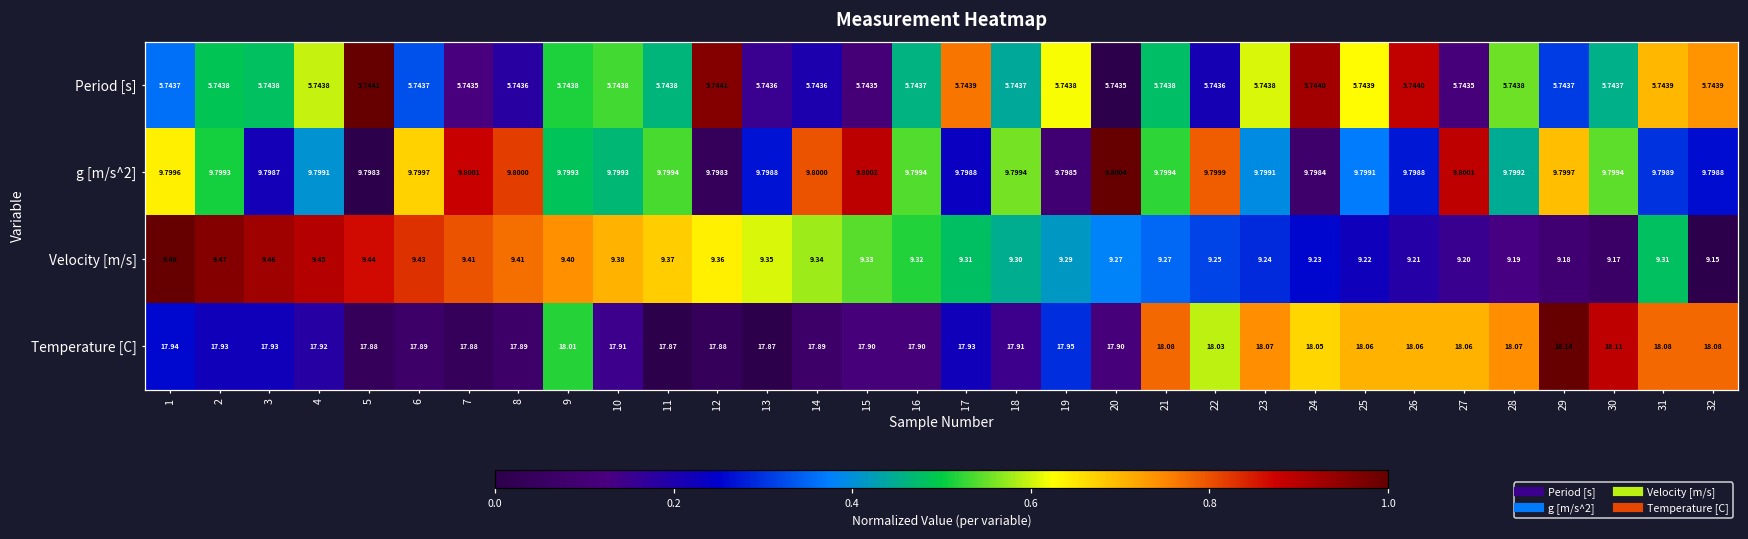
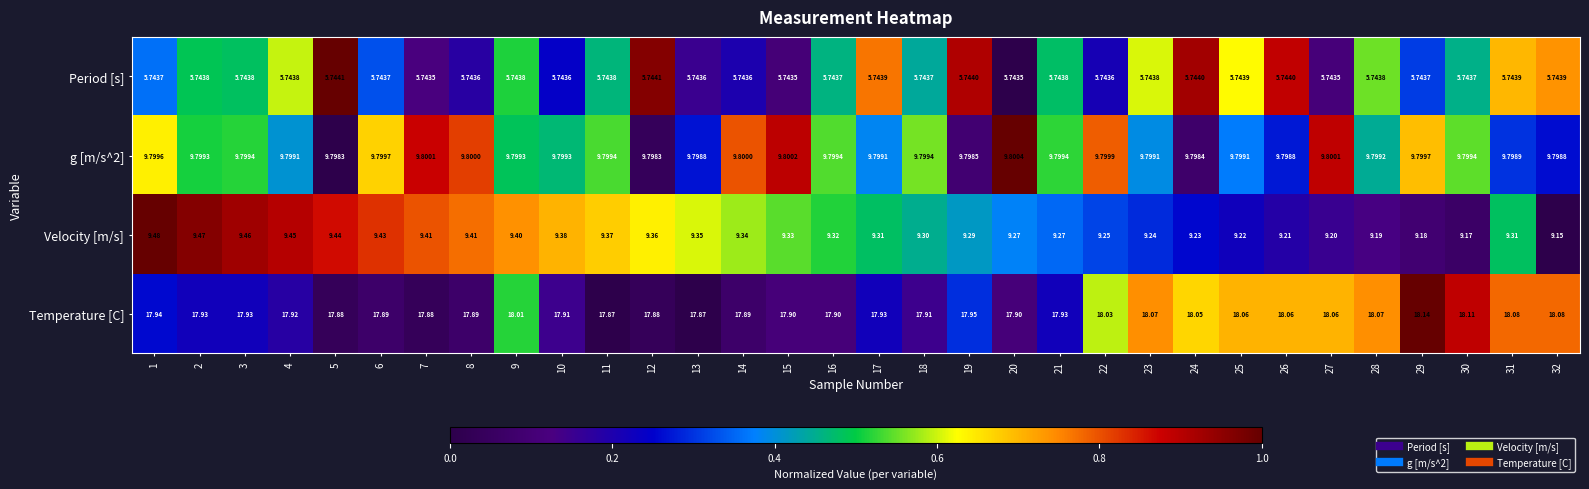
  {
    "Period [s]": {
      "1": 5.7437,
      "2": 5.7438,
      "3": 5.7438,
      "4": 5.7438,
      "5": 5.7441,
      "6": 5.7437,
      "7": 5.7435,
      "8": 5.7436,
      "9": 5.7438,
-     "10": 5.7438,
+     "10": 5.7436,
      "11": 5.7438,
      "12": 5.7441,
      "13": 5.7436,
      "14": 5.7436,
      "15": 5.7435,
      "16": 5.7437,
      "17": 5.7439,
      "18": 5.7437,
-     "19": 5.7438,
+     "19": 5.7440,
      "20": 5.7435,
      "21": 5.7438,
      "22": 5.7436,
      "23": 5.7438,
      "24": 5.7440,
      "25": 5.7439,
      "26": 5.7440,
      "27": 5.7435,
      "28": 5.7438,
      "29": 5.7437,
      "30": 5.7437,
      "31": 5.7439,
      "32": 5.7439
    },
    "g [m/s^2]": {
      "1": 9.7996,
      "2": 9.7993,
-     "3": 9.7987,
+     "3": 9.7994,
      "4": 9.7991,
      "5": 9.7983,
      "6": 9.7997,
      "7": 9.8001,
      "8": 9.8000,
      "9": 9.7993,
      "10": 9.7993,
      "11": 9.7994,
      "12": 9.7983,
      "13": 9.7988,
      "14": 9.8000,
      "15": 9.8002,
      "16": 9.7994,
-     "17": 9.7988,
+     "17": 9.7991,
      "18": 9.7994,
      "19": 9.7985,
      "20": 9.8004,
      "21": 9.7994,
      "22": 9.7999,
      "23": 9.7991,
      "24": 9.7984,
      "25": 9.7991,
      "26": 9.7988,
      "27": 9.8001,
      "28": 9.7992,
      "29": 9.7997,
      "30": 9.7994,
      "31": 9.7989,
      "32": 9.7988
    },
    "Velocity [m/s]": {
      "1": 9.48,
      "2": 9.47,
      "3": 9.46,
      "4": 9.45,
      "5": 9.44,
      "6": 9.43,
      "7": 9.41,
      "8": 9.41,
      "9": 9.40,
      "10": 9.38,
      "11": 9.37,
      "12": 9.36,
      "13": 9.35,
      "14": 9.34,
      "15": 9.33,
      "16": 9.32,
      "17": 9.31,
      "18": 9.30,
      "19": 9.29,
      "20": 9.27,
      "21": 9.27,
      "22": 9.25,
      "23": 9.24,
      "24": 9.23,
      "25": 9.22,
      "26": 9.21,
      "27": 9.20,
      "28": 9.19,
      "29": 9.18,
      "30": 9.17,
      "31": 9.31,
      "32": 9.15
    },
    "Temperature [C]": {
      "1": 17.94,
      "2": 17.93,
      "3": 17.93,
      "4": 17.92,
      "5": 17.88,
      "6": 17.89,
      "7": 17.88,
      "8": 17.89,
      "9": 18.01,
      "10": 17.91,
      "11": 17.87,
      "12": 17.88,
      "13": 17.87,
      "14": 17.89,
      "15": 17.90,
      "16": 17.90,
      "17": 17.93,
      "18": 17.91,
      "19": 17.95,
      "20": 17.90,
-     "21": 18.08,
+     "21": 17.93,
      "22": 18.03,
      "23": 18.07,
      "24": 18.05,
      "25": 18.06,
      "26": 18.06,
      "27": 18.06,
      "28": 18.07,
      "29": 18.14,
      "30": 18.11,
      "31": 18.08,
      "32": 18.08
    }
  }
